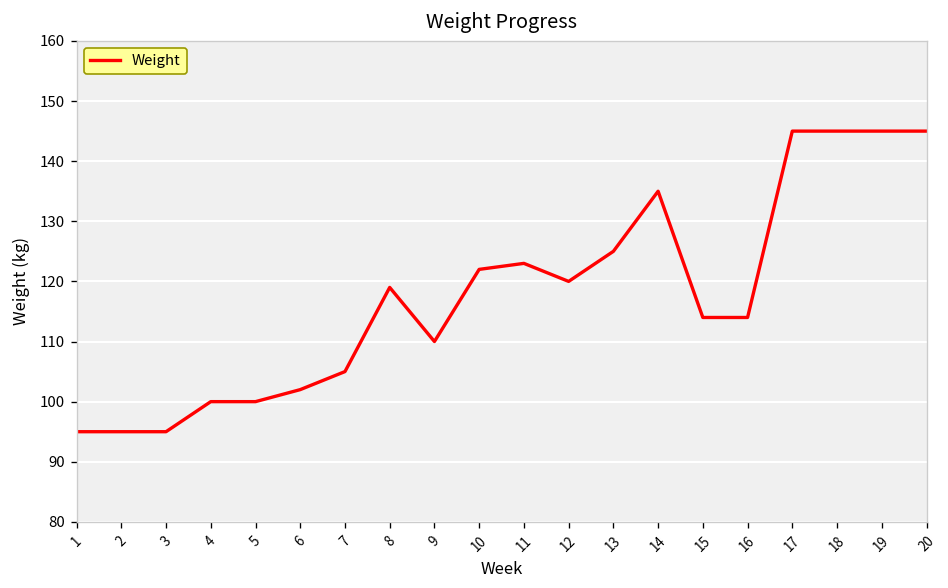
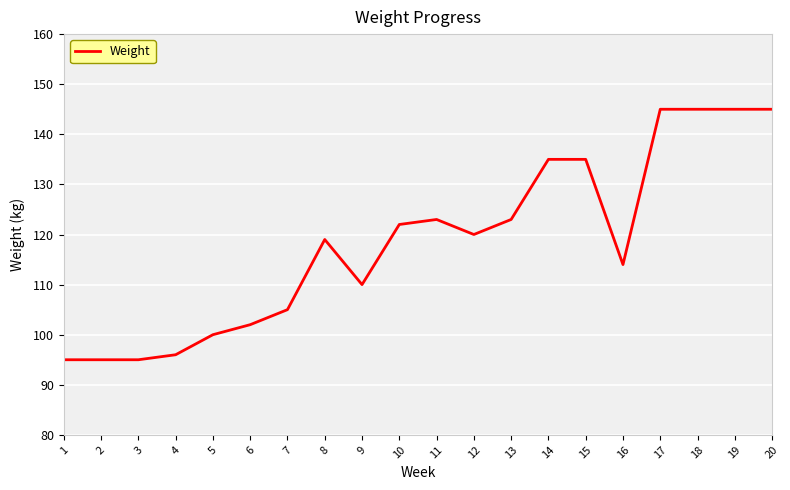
  {
    "1": 95,
    "2": 95,
    "3": 95,
-   "4": 100,
+   "4": 96,
    "5": 100,
    "6": 102,
    "7": 105,
    "8": 119,
    "9": 110,
    "10": 122,
    "11": 123,
    "12": 120,
-   "13": 125,
+   "13": 123,
    "14": 135,
-   "15": 114,
+   "15": 135,
    "16": 114,
    "17": 145,
    "18": 145,
    "19": 145,
    "20": 145
  }
